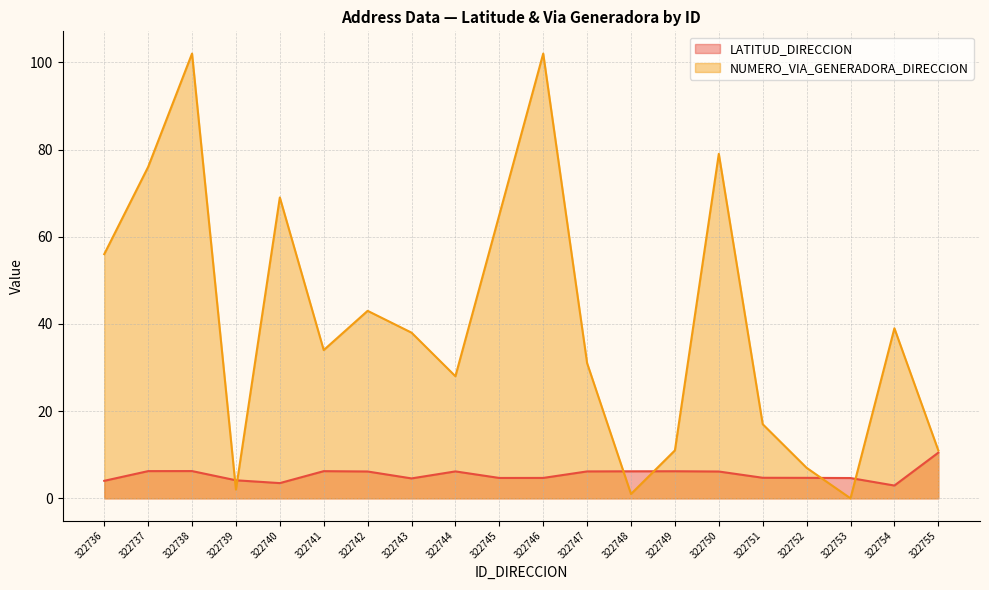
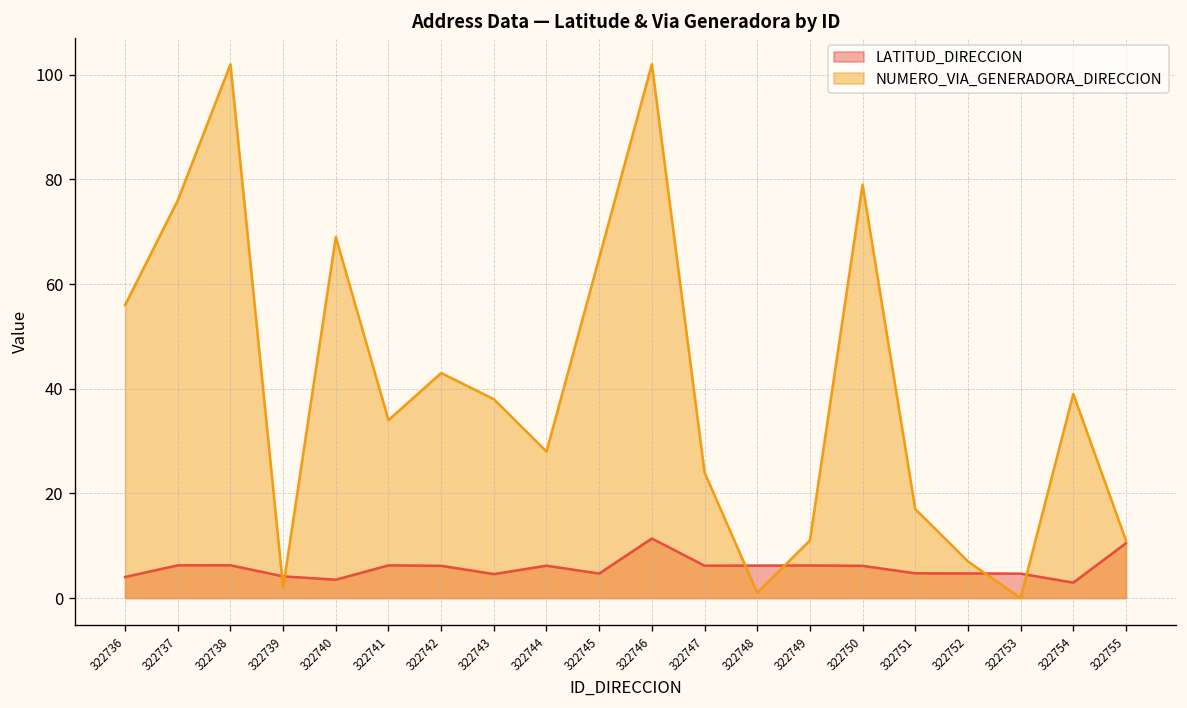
  {
    "LATITUD_DIRECCION": {
      "322736": 4,
      "322737": 6,
      "322738": 6,
      "322739": 4,
      "322740": 3,
      "322741": 6,
      "322742": 6,
      "322743": 5,
      "322744": 6,
      "322745": 5,
-     "322746": 5,
+     "322746": 11,
      "322747": 6,
      "322748": 6,
      "322749": 6,
      "322750": 6,
      "322751": 5,
      "322752": 5,
      "322753": 5,
      "322754": 3
    },
    "NUMERO_VIA_GENERADORA_DIRECCION": {
      "322736": 56,
      "322737": 76,
      "322738": 102,
      "322739": 2,
      "322740": 69,
      "322741": 34,
      "322742": 43,
      "322743": 38,
      "322744": 28,
      "322745": 65,
      "322746": 102,
-     "322747": 31,
+     "322747": 24,
      "322748": 1,
      "322749": 11,
      "322750": 79,
      "322751": 17,
      "322752": 7,
      "322753": 0,
      "322754": 39
    }
  }
